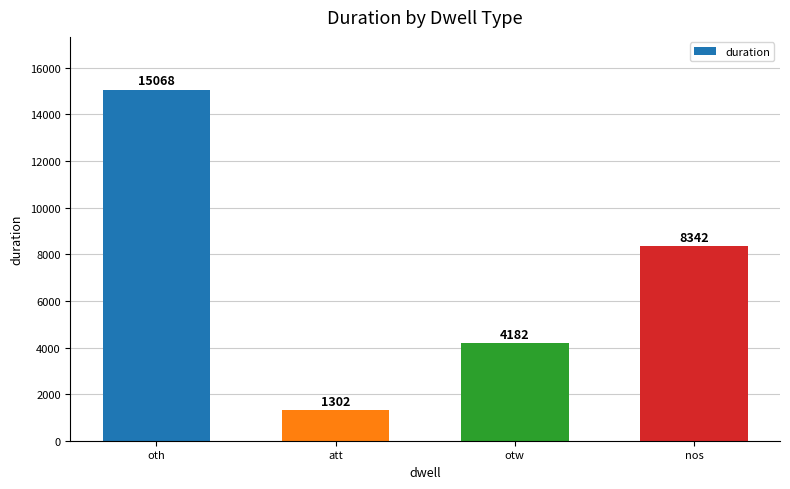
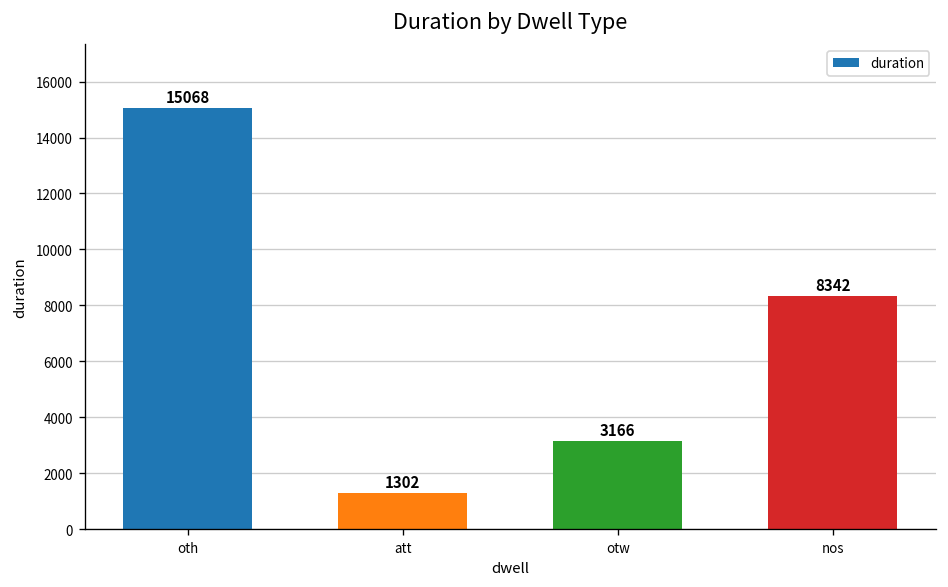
  {
    "oth": 15068,
    "att": 1302,
-   "otw": 4182,
+   "otw": 3166,
    "nos": 8342
  }
